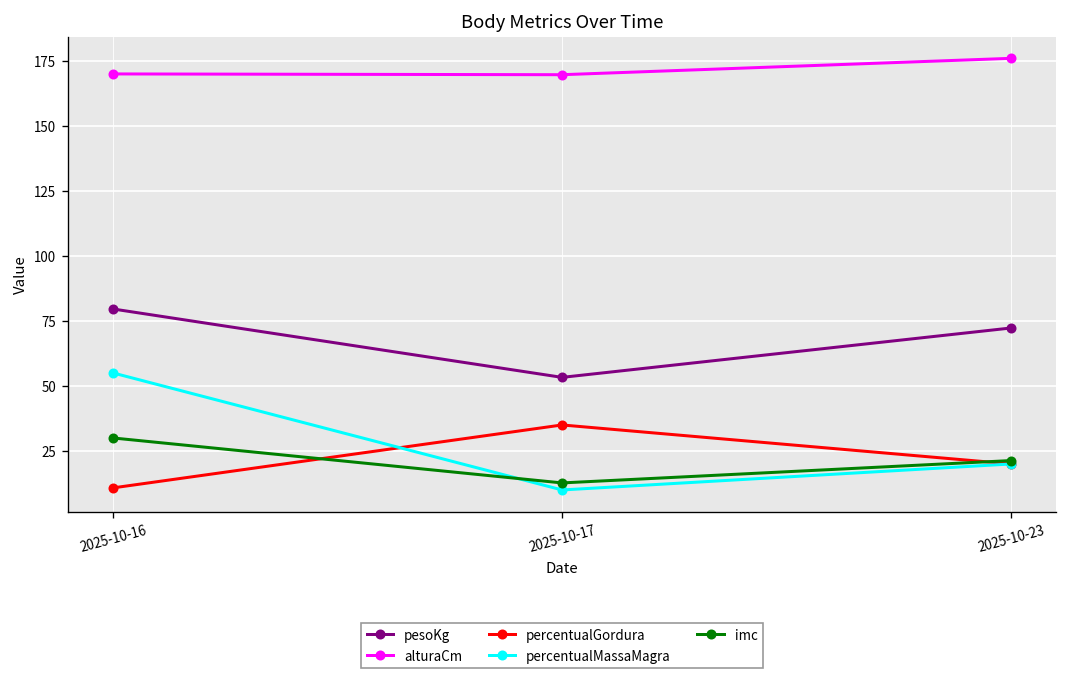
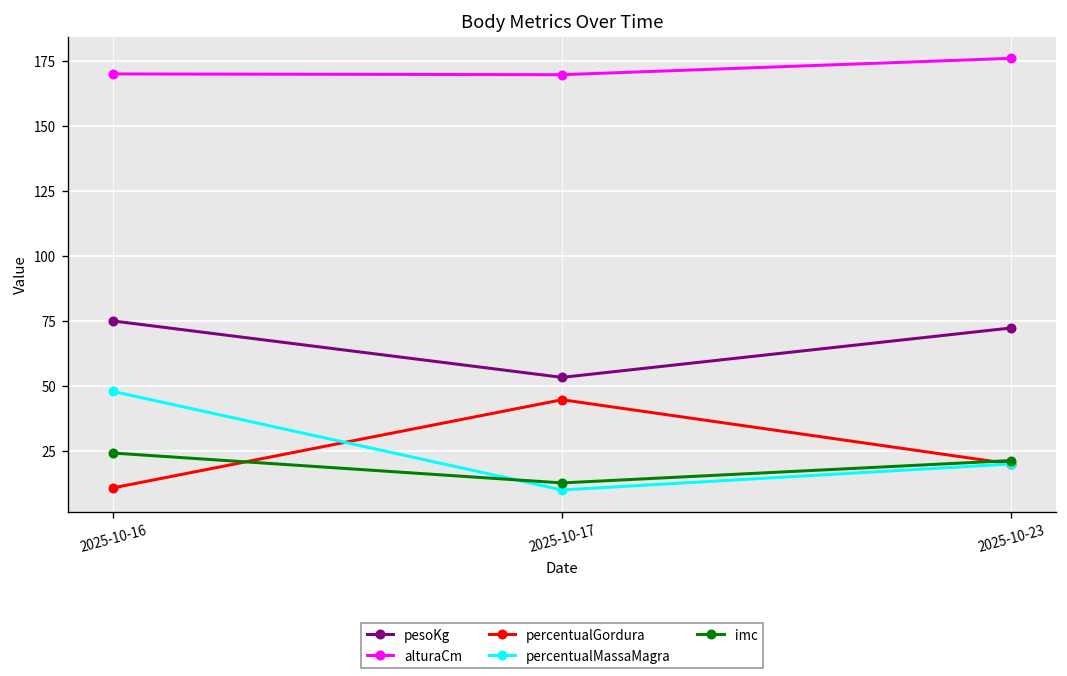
  {
    "pesoKg": {
-     "2025-10-16": 80,
+     "2025-10-16": 75,
      "2025-10-17": 53,
      "2025-10-23": 72
    },
    "alturaCm": {
      "2025-10-16": 170,
      "2025-10-17": 170,
      "2025-10-23": 176
    },
    "percentualGordura": {
      "2025-10-16": 11,
-     "2025-10-17": 35
+     "2025-10-17": 45
    },
    "percentualMassaMagra": {
-     "2025-10-16": 55,
+     "2025-10-16": 48,
      "2025-10-17": 10
    },
    "imc": {
-     "2025-10-16": 30,
+     "2025-10-16": 24,
      "2025-10-17": 13,
      "2025-10-23": 21
    }
  }
